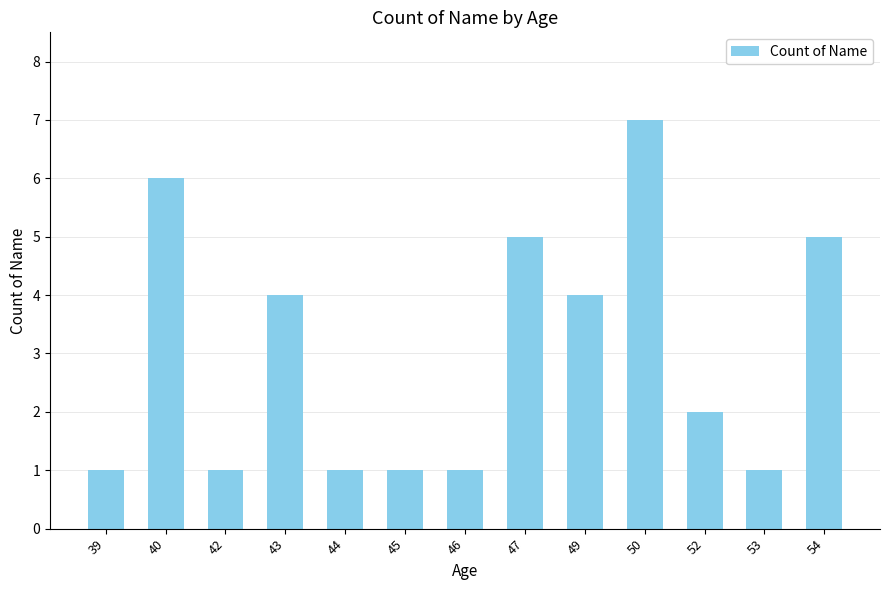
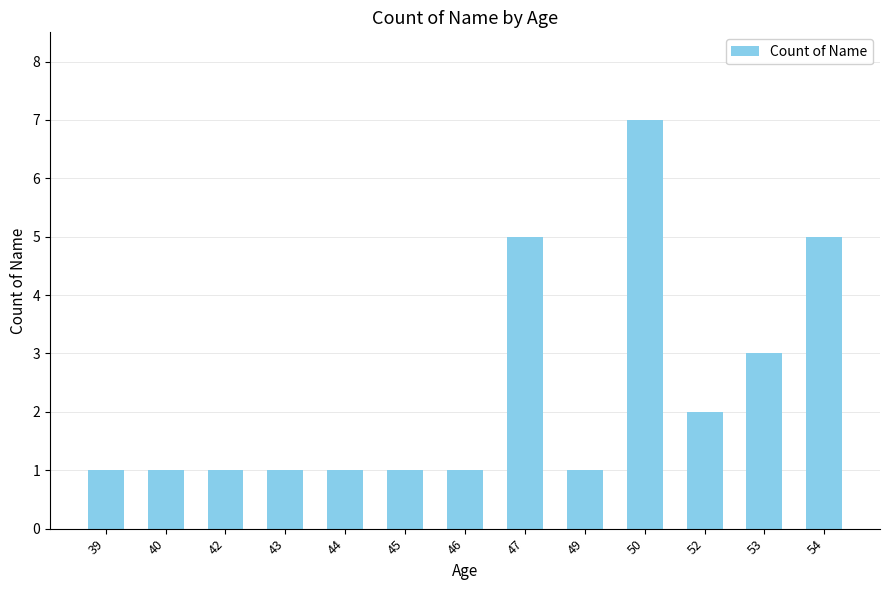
  {
    "39": 1,
-   "40": 6,
+   "40": 1,
    "42": 1,
-   "43": 4,
+   "43": 1,
    "44": 1,
    "45": 1,
    "46": 1,
    "47": 5,
-   "49": 4,
+   "49": 1,
    "50": 7,
    "52": 2,
-   "53": 1,
+   "53": 3,
    "54": 5
  }
